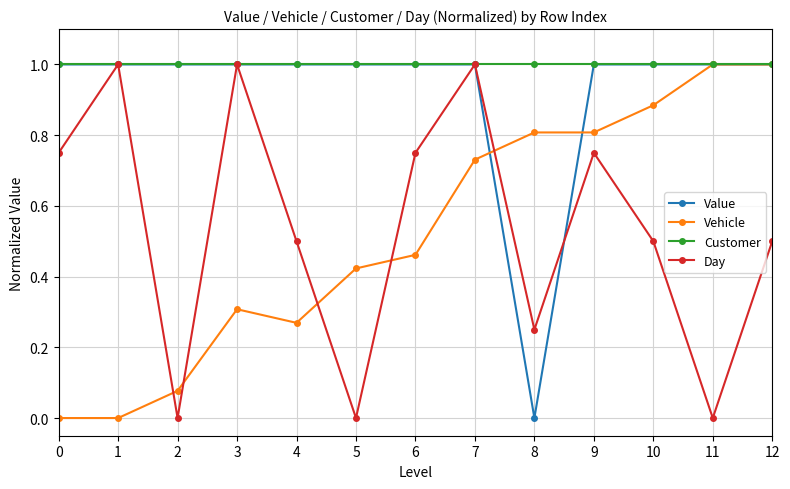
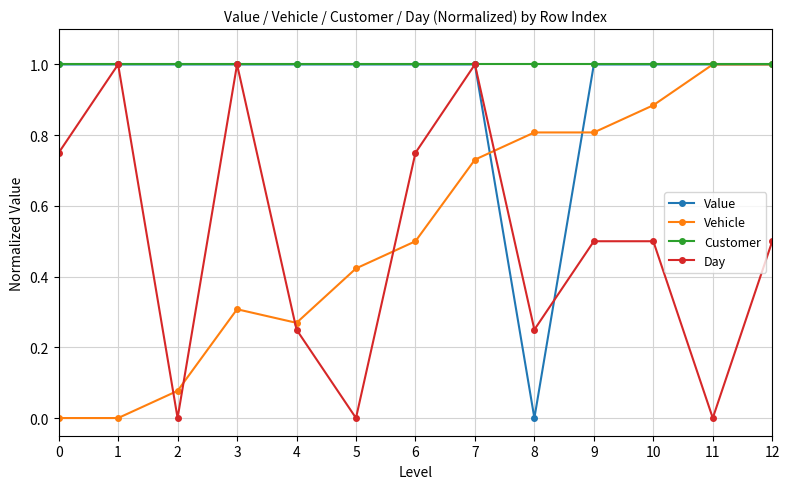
  {
    "Value": {
      "8": 0.00
    },
    "Vehicle": {
      "0": 0.00,
      "1": 0.00,
      "2": 0.08,
      "3": 0.31,
      "4": 0.27,
      "5": 0.42,
-     "6": 0.46,
+     "6": 0.50,
      "7": 0.73,
      "8": 0.81,
      "9": 0.81,
      "10": 0.88
    },
    "Customer": {
      "8": 1.00
    },
    "Day": {
      "0": 0.75,
      "2": 0.00,
-     "4": 0.50,
+     "4": 0.25,
      "5": 0.00,
      "6": 0.75,
      "8": 0.25,
-     "9": 0.75,
+     "9": 0.50,
      "10": 0.50,
      "11": 0.00,
      "12": 0.50
    }
  }
